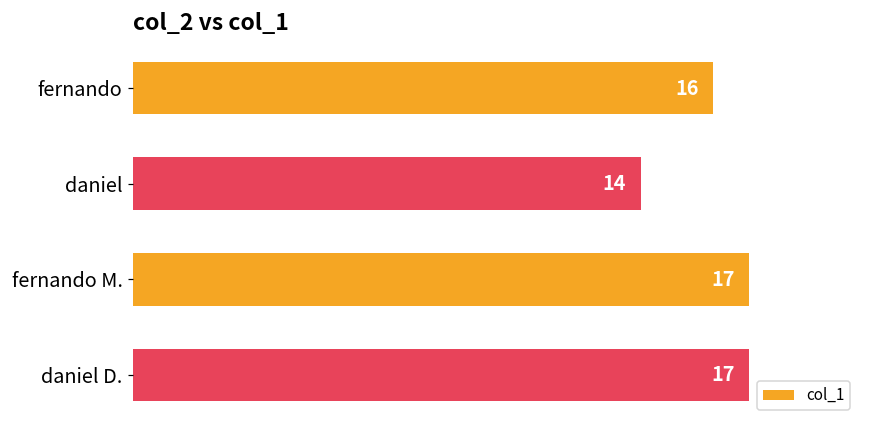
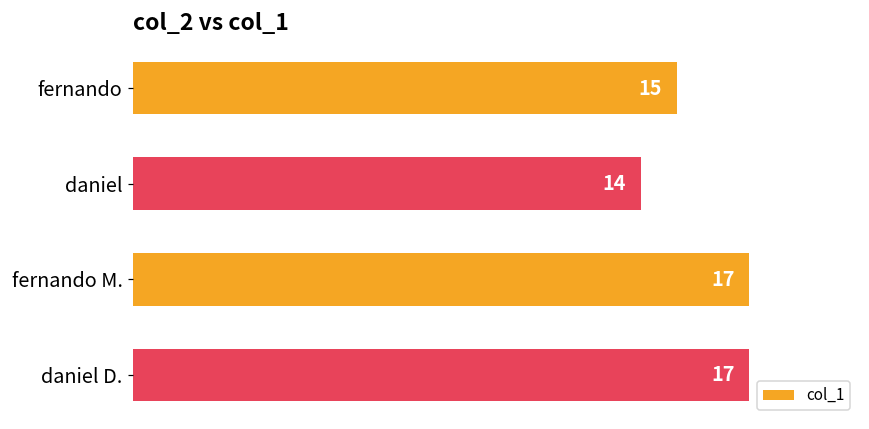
  {
-   "fernando": 16,
+   "fernando": 15,
    "daniel": 14,
    "fernando M.": 17,
    "daniel D.": 17
  }
